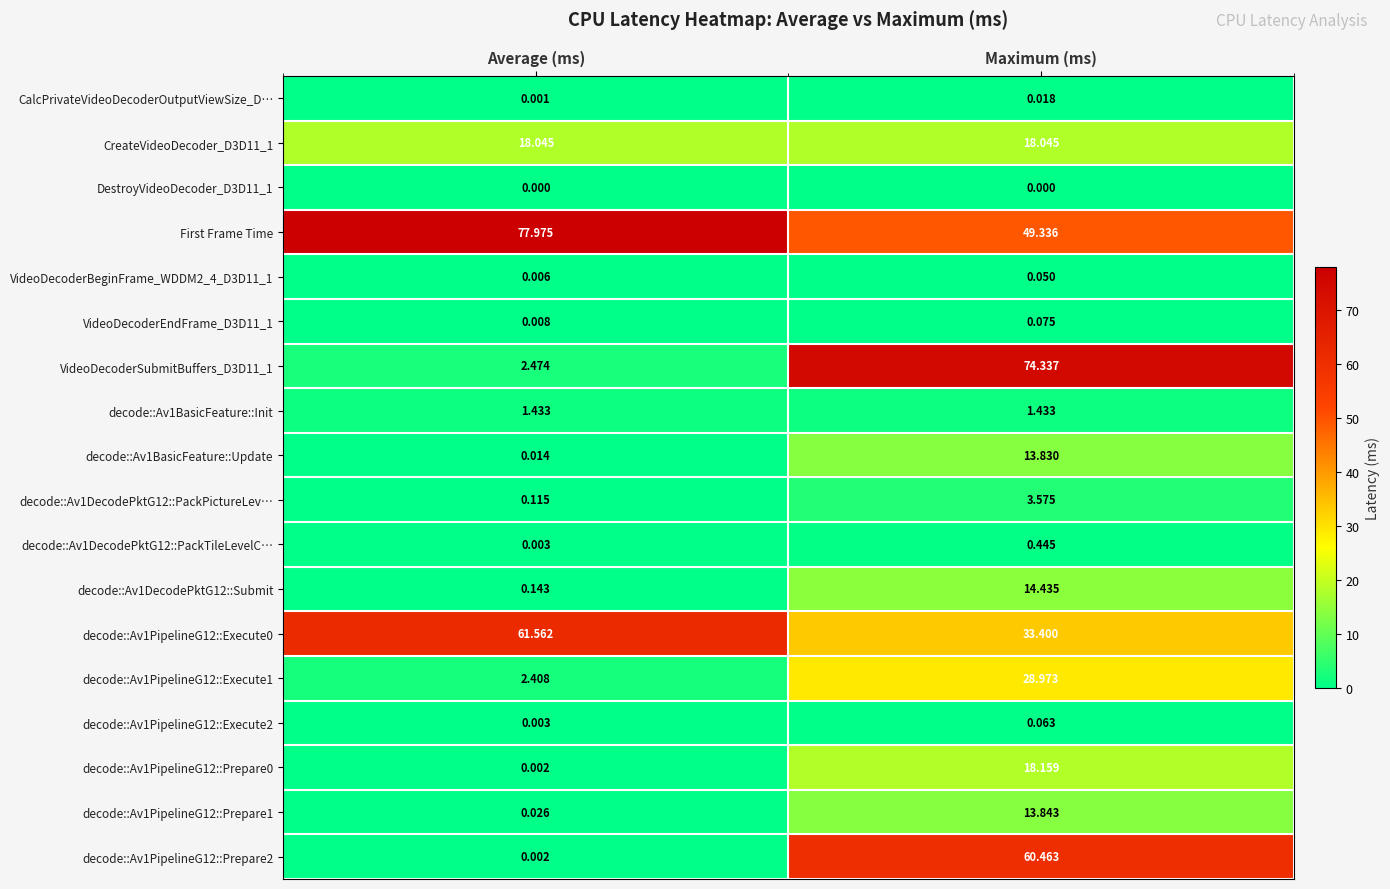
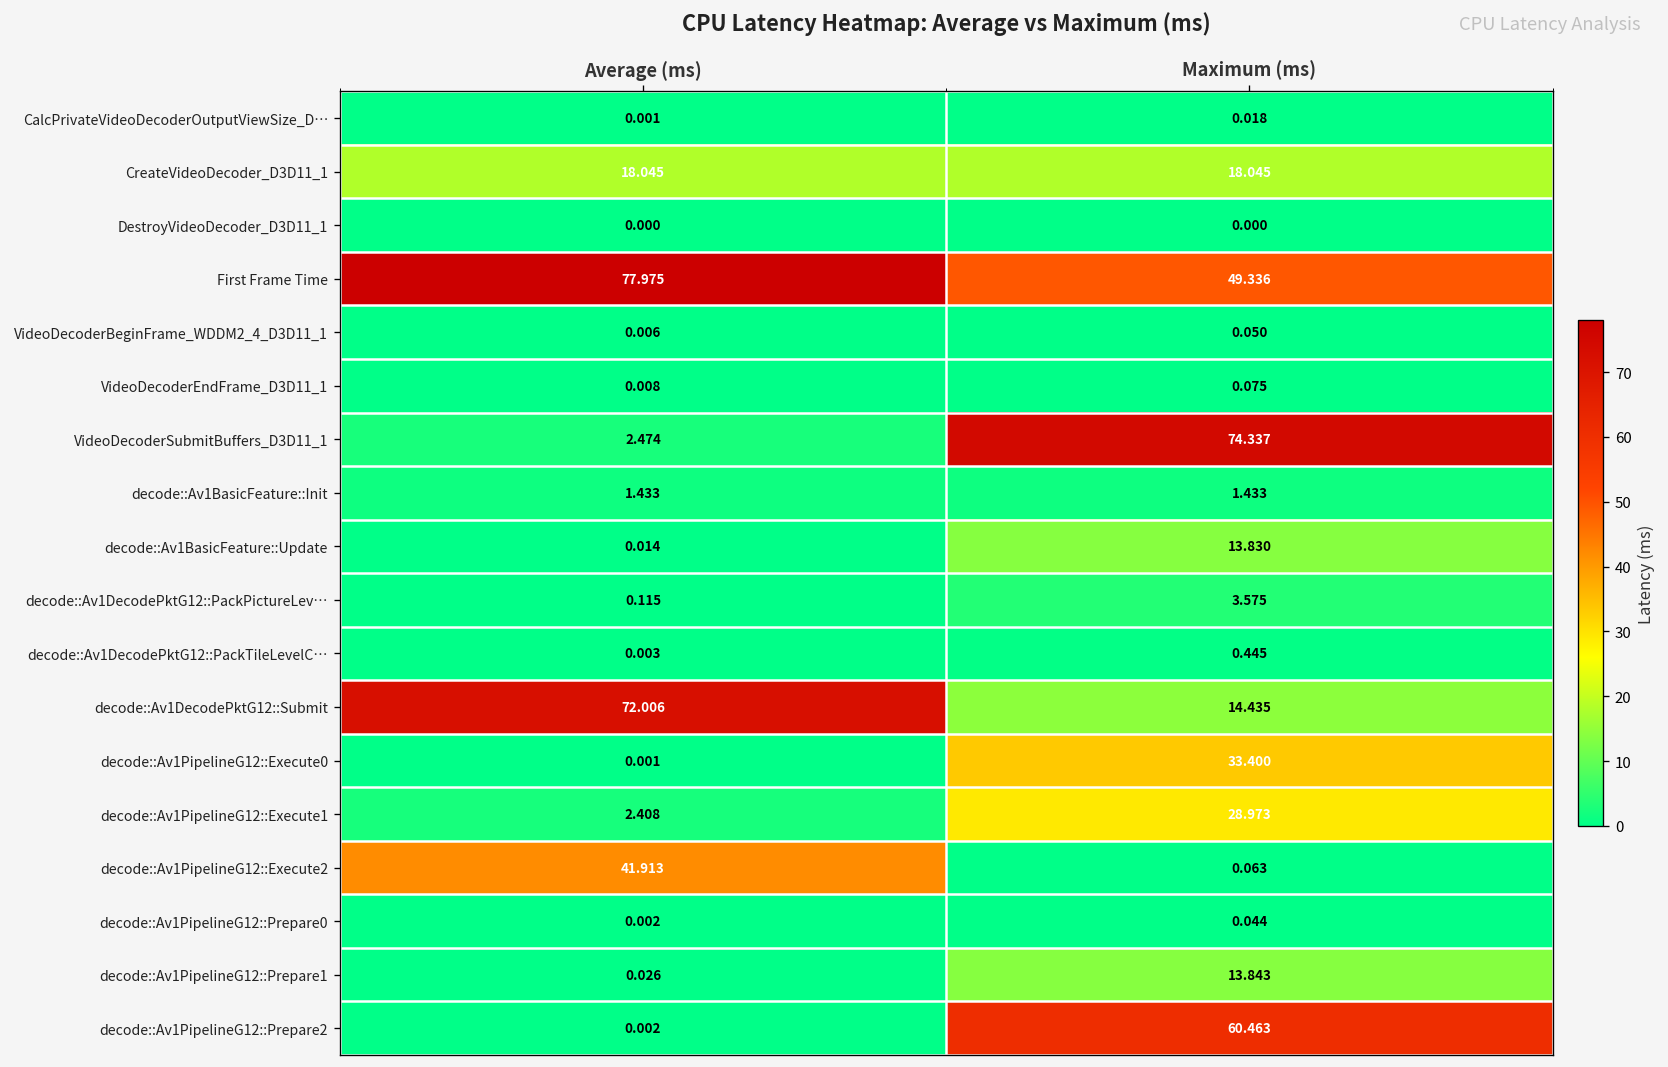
  {
    "CalcPrivateVideoDecoderOutputViewSize_D…": {
      "Average (ms)": 0.001,
      "Maximum (ms)": 0.018
    },
    "CreateVideoDecoder_D3D11_1": {
      "Average (ms)": 18.045,
      "Maximum (ms)": 18.045
    },
    "DestroyVideoDecoder_D3D11_1": {
      "Average (ms)": 0.000,
      "Maximum (ms)": 0.000
    },
    "First Frame Time": {
      "Average (ms)": 77.975,
      "Maximum (ms)": 49.336
    },
    "VideoDecoderBeginFrame_WDDM2_4_D3D11_1": {
      "Average (ms)": 0.006,
      "Maximum (ms)": 0.050
    },
    "VideoDecoderEndFrame_D3D11_1": {
      "Average (ms)": 0.008,
      "Maximum (ms)": 0.075
    },
    "VideoDecoderSubmitBuffers_D3D11_1": {
      "Average (ms)": 2.474,
      "Maximum (ms)": 74.337
    },
    "decode::Av1BasicFeature::Init": {
      "Average (ms)": 1.433,
      "Maximum (ms)": 1.433
    },
    "decode::Av1BasicFeature::Update": {
      "Average (ms)": 0.014,
      "Maximum (ms)": 13.830
    },
    "decode::Av1DecodePktG12::PackPictureLev…": {
      "Average (ms)": 0.115,
      "Maximum (ms)": 3.575
    },
    "decode::Av1DecodePktG12::PackTileLevelC…": {
      "Average (ms)": 0.003,
      "Maximum (ms)": 0.445
    },
    "decode::Av1DecodePktG12::Submit": {
-     "Average (ms)": 0.143,
+     "Average (ms)": 72.006,
      "Maximum (ms)": 14.435
    },
    "decode::Av1PipelineG12::Execute0": {
-     "Average (ms)": 61.562,
+     "Average (ms)": 0.001,
      "Maximum (ms)": 33.400
    },
    "decode::Av1PipelineG12::Execute1": {
      "Average (ms)": 2.408,
      "Maximum (ms)": 28.973
    },
    "decode::Av1PipelineG12::Execute2": {
-     "Average (ms)": 0.003,
+     "Average (ms)": 41.913,
      "Maximum (ms)": 0.063
    },
    "decode::Av1PipelineG12::Prepare0": {
      "Average (ms)": 0.002,
-     "Maximum (ms)": 18.159
+     "Maximum (ms)": 0.044
    },
    "decode::Av1PipelineG12::Prepare1": {
      "Average (ms)": 0.026,
      "Maximum (ms)": 13.843
    },
    "decode::Av1PipelineG12::Prepare2": {
      "Average (ms)": 0.002,
      "Maximum (ms)": 60.463
    }
  }
